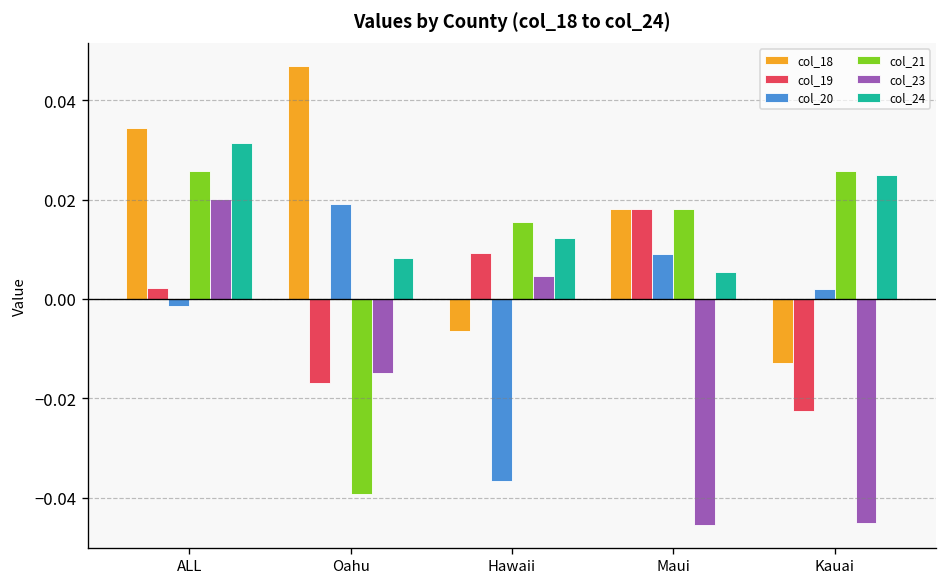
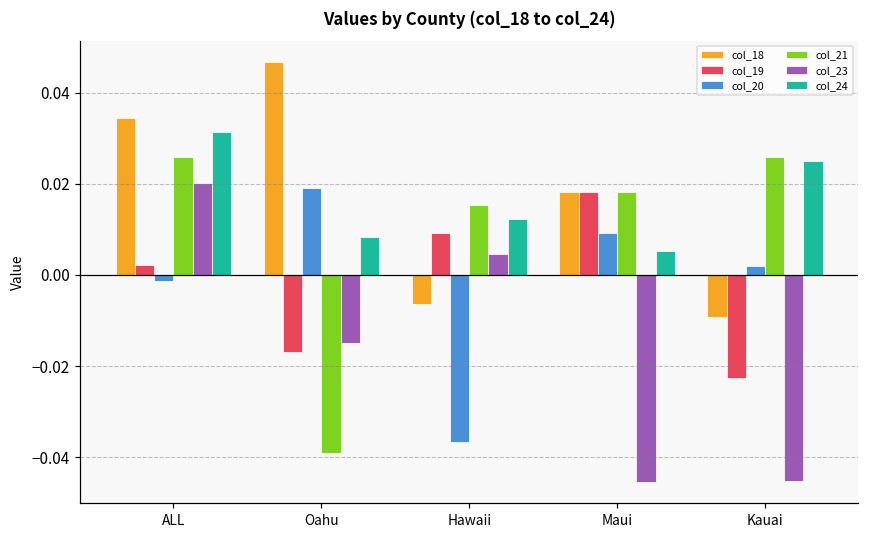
  {
    "col_18": {
      "ALL": 0.034,
      "Oahu": 0.047,
      "Hawaii": -0.006,
      "Maui": 0.018,
-     "Kauai": -0.013
+     "Kauai": -0.009
    },
    "col_19": {
      "ALL": 0.002,
      "Oahu": -0.017,
      "Hawaii": 0.009,
      "Maui": 0.018,
      "Kauai": -0.023
    },
    "col_20": {
      "ALL": -0.001,
      "Oahu": 0.019,
      "Hawaii": -0.037,
      "Maui": 0.009,
      "Kauai": 0.002
    },
    "col_21": {
      "ALL": 0.026,
      "Oahu": -0.039,
      "Hawaii": 0.015,
      "Maui": 0.018,
      "Kauai": 0.026
    },
    "col_23": {
      "ALL": 0.020,
      "Oahu": -0.015,
      "Hawaii": 0.005,
      "Maui": -0.045,
      "Kauai": -0.045
    },
    "col_24": {
      "ALL": 0.031,
      "Oahu": 0.008,
      "Hawaii": 0.012,
      "Maui": 0.005,
      "Kauai": 0.025
    }
  }
